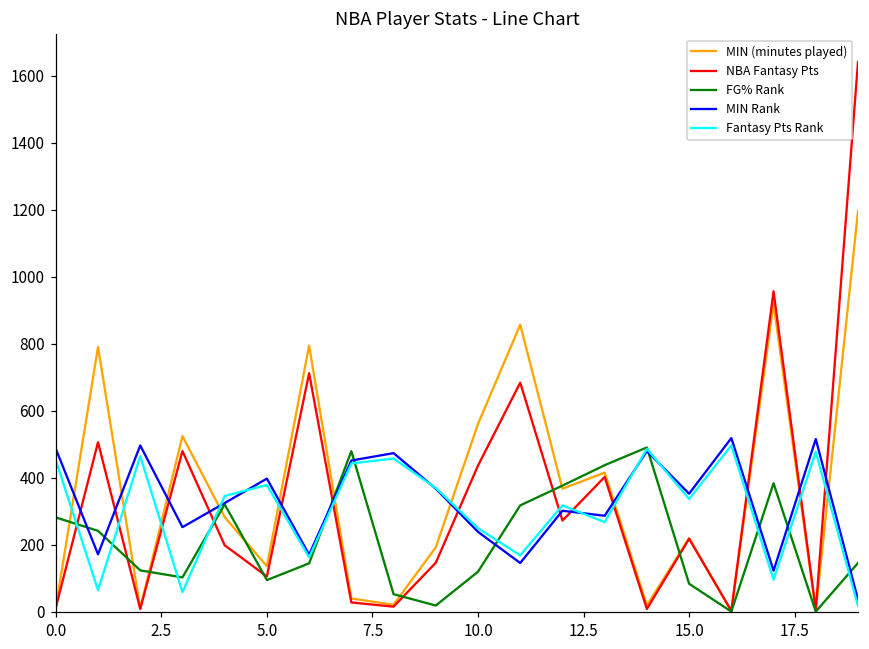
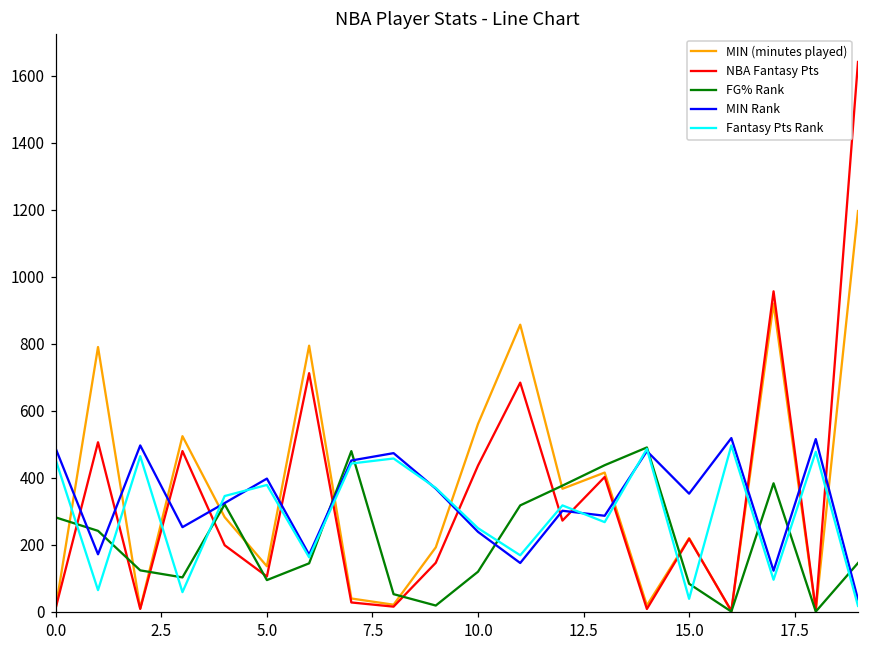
  {
    "MIN (minutes played)": {
      "5.0": 140,
      "10.0": 560
    },
    "NBA Fantasy Pts": {
      "5.0": 110,
      "10.0": 440
    },
    "FG% Rank": {
      "0.0": 280,
      "5.0": 100,
      "10.0": 120,
      "15.0": 80
    },
    "MIN Rank": {
      "0.0": 490,
      "5.0": 400,
      "10.0": 240,
      "15.0": 350
    },
    "Fantasy Pts Rank": {
      "0.0": 450,
      "5.0": 380,
      "10.0": 250,
-     "15.0": 340
+     "15.0": 40
    }
  }
